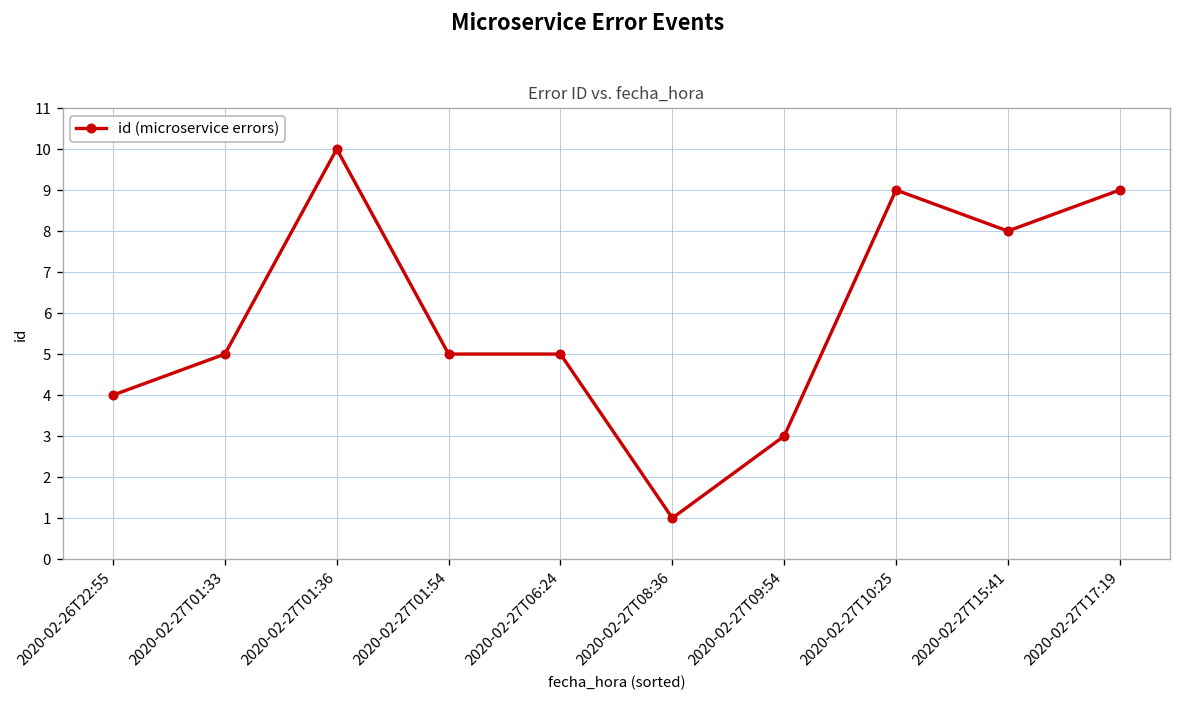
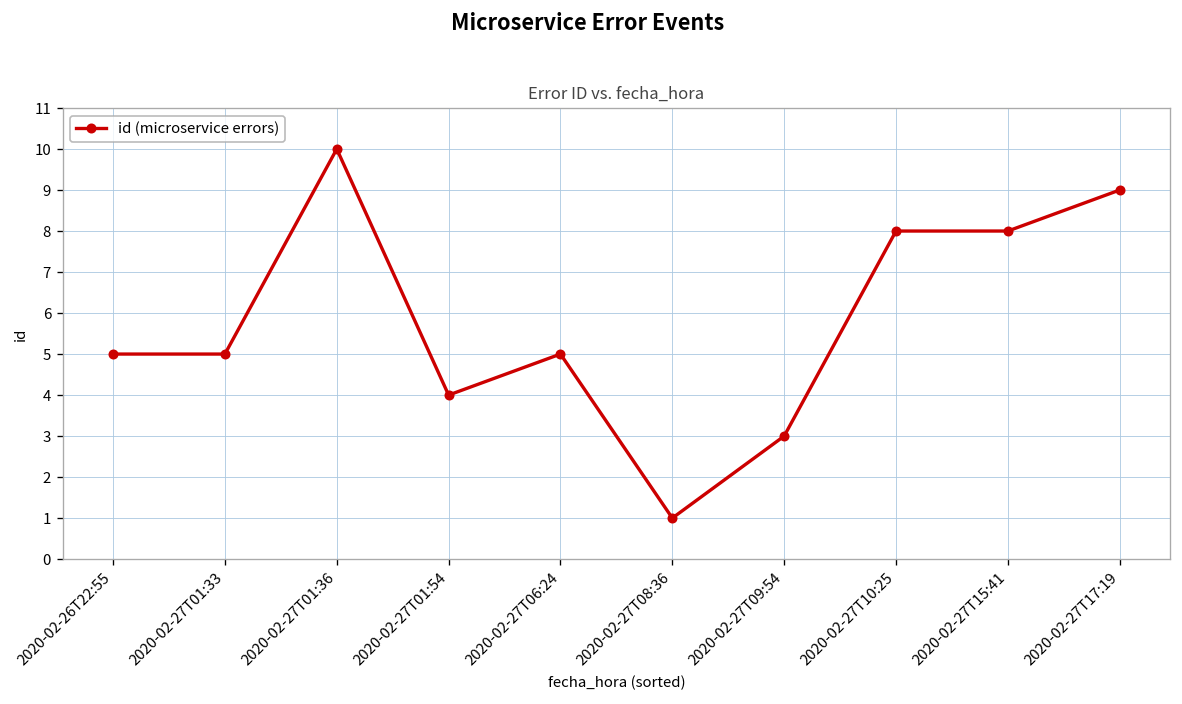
  {
-   "2020-02-26T22:55": 4,
+   "2020-02-26T22:55": 5,
    "2020-02-27T01:33": 5,
    "2020-02-27T01:36": 10,
-   "2020-02-27T01:54": 5,
+   "2020-02-27T01:54": 4,
    "2020-02-27T06:24": 5,
    "2020-02-27T08:36": 1,
    "2020-02-27T09:54": 3,
-   "2020-02-27T10:25": 9,
+   "2020-02-27T10:25": 8,
    "2020-02-27T15:41": 8,
    "2020-02-27T17:19": 9
  }
